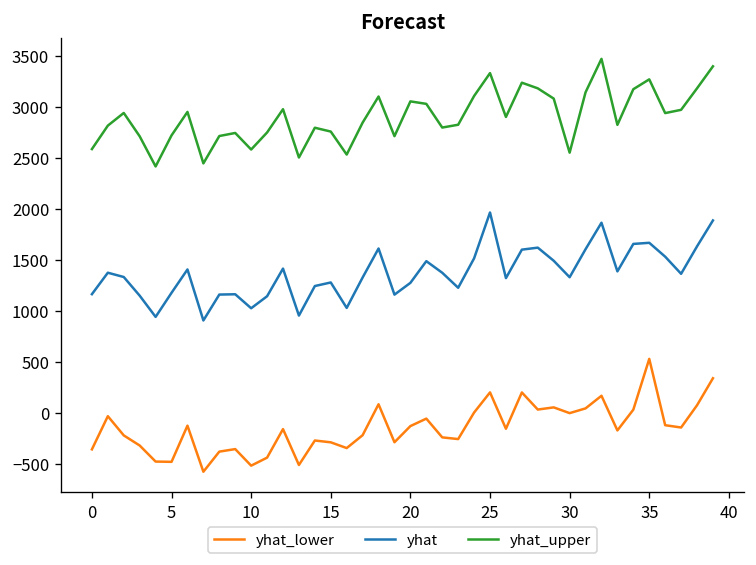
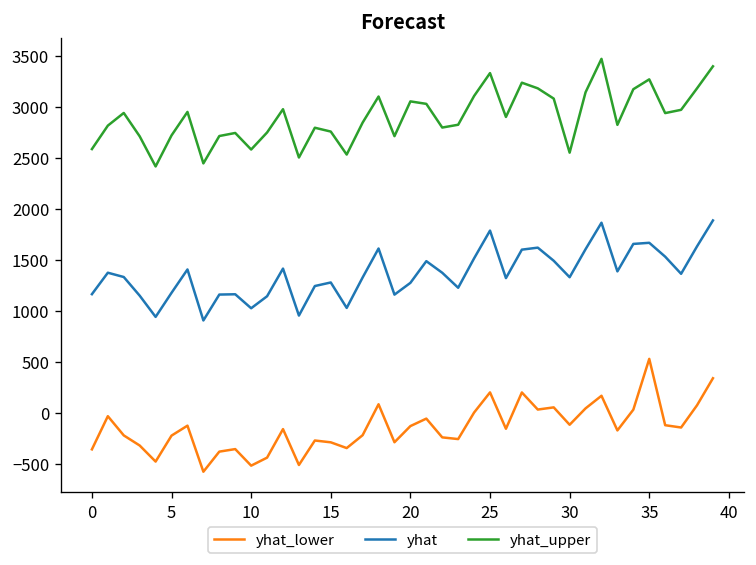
  {
    "yhat_lower": {
      "0": -400,
-     "5": -500,
+     "5": -200,
      "10": -500,
      "15": -300,
      "20": -100,
      "25": 200,
-     "30": 0,
+     "30": -100,
      "35": 500
    },
    "yhat": {
      "0": 1200,
      "5": 1200,
      "10": 1000,
      "15": 1300,
      "20": 1300,
-     "25": 2000,
+     "25": 1800,
      "30": 1300,
      "35": 1700
    },
    "yhat_upper": {
      "0": 2600,
      "5": 2700,
      "10": 2600,
      "15": 2800,
      "20": 3100,
      "25": 3300,
      "30": 2600,
      "35": 3300
    }
  }
